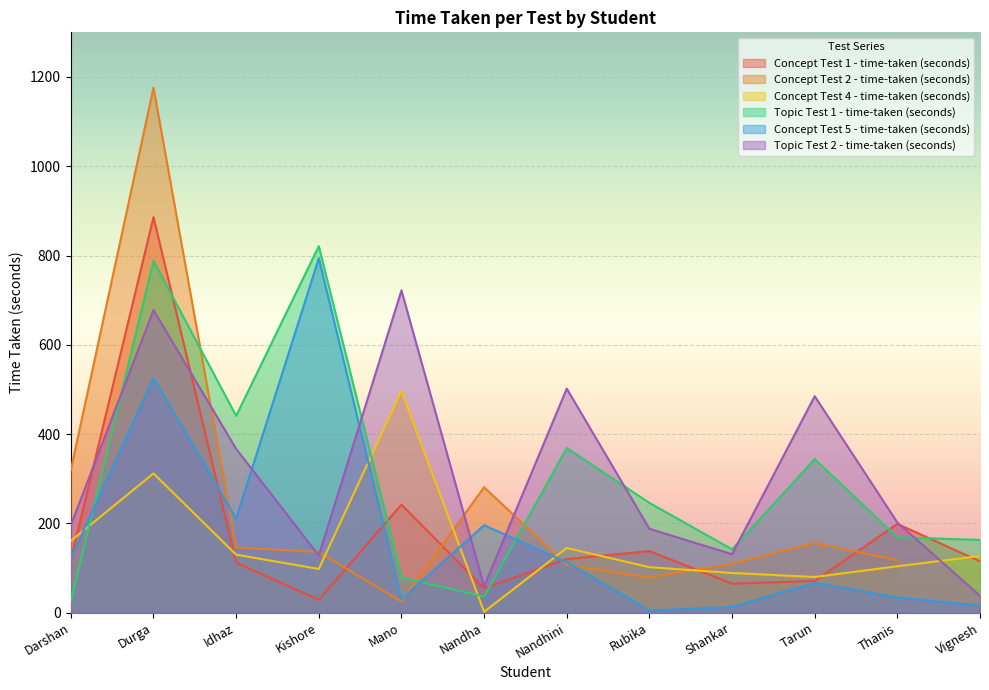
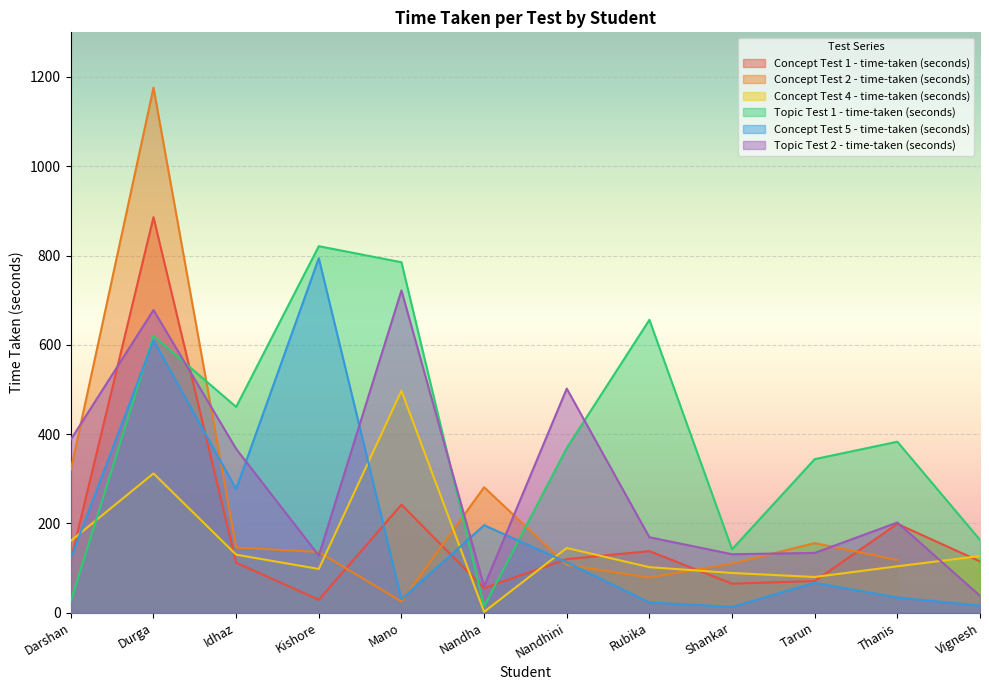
  {
    "Topic Test 1 - time-taken (seconds)": {
      "Darshan": 30,
-     "Durga": 790,
-     "Idhaz": 440,
+     "Durga": 620,
+     "Idhaz": 460,
      "Kishore": 820,
-     "Mano": 80,
-     "Nandha": 40,
+     "Mano": 790,
+     "Nandha": 10,
      "Nandhini": 370,
-     "Rubika": 250,
+     "Rubika": 660,
      "Shankar": 140,
      "Tarun": 340,
-     "Thanis": 170,
+     "Thanis": 380,
      "Vignesh": 160
    },
    "Concept Test 5 - time-taken (seconds)": {
-     "Durga": 530,
-     "Idhaz": 210,
+     "Durga": 610,
+     "Idhaz": 280,
      "Kishore": 790,
      "Nandha": 200,
      "Nandhini": 110,
-     "Rubika": 10,
+     "Rubika": 20,
      "Shankar": 10,
      "Thanis": 30,
      "Vignesh": 20
    },
    "Topic Test 2 - time-taken (seconds)": {
-     "Darshan": 200,
+     "Darshan": 390,
      "Durga": 680,
      "Idhaz": 370,
      "Kishore": 130,
      "Mano": 720,
      "Nandhini": 500,
-     "Rubika": 190,
+     "Rubika": 170,
      "Shankar": 130,
-     "Tarun": 490,
+     "Tarun": 130,
      "Vignesh": 40
    }
  }
